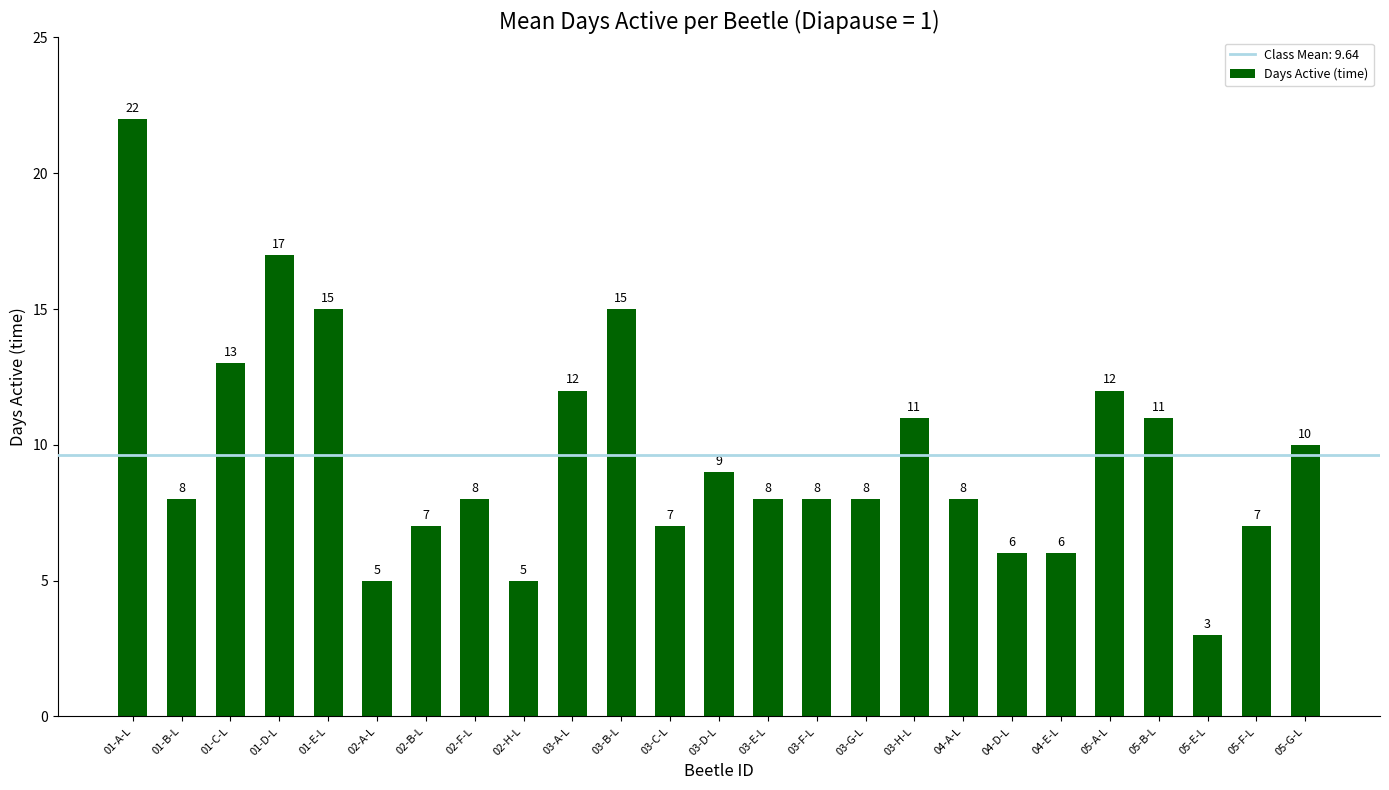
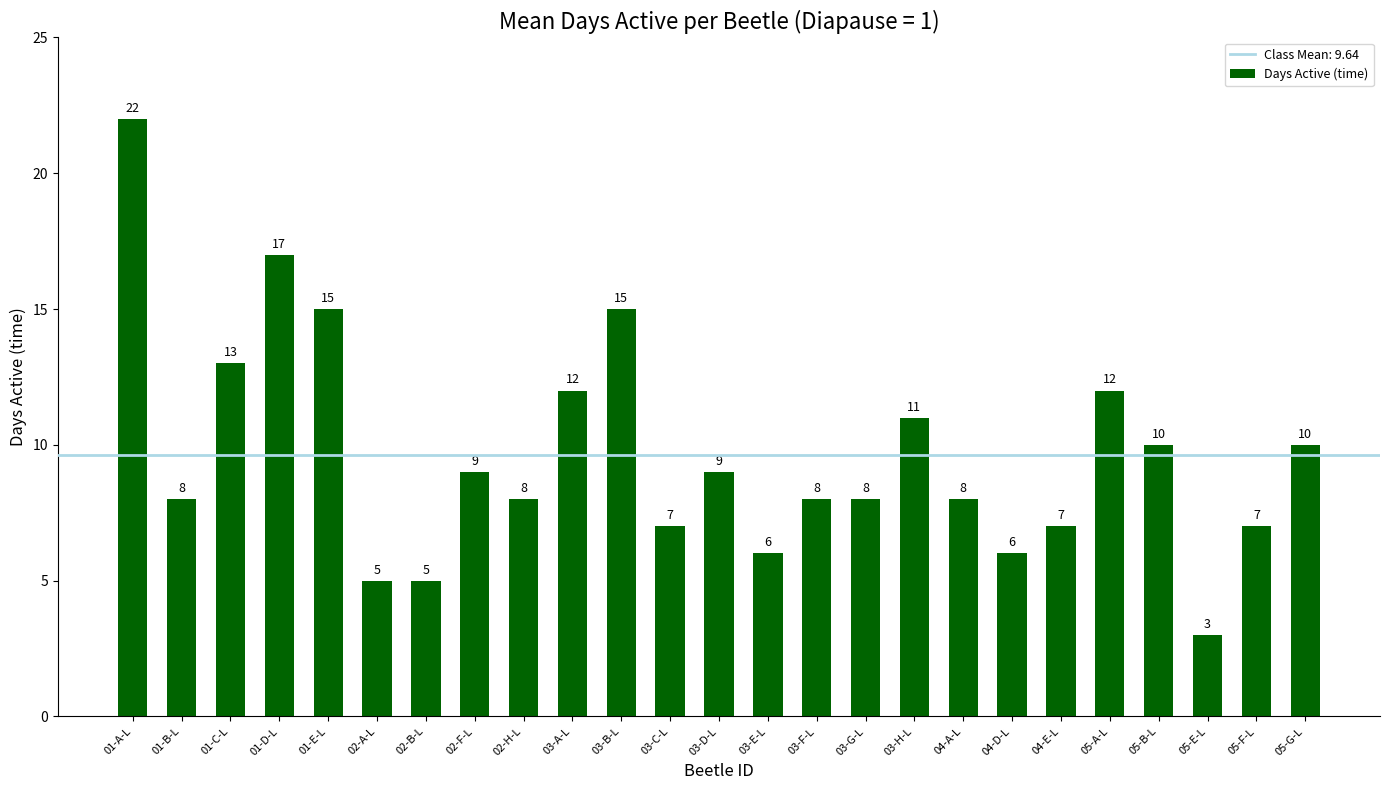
  {
    "01-A-L": 22,
    "01-B-L": 8,
    "01-C-L": 13,
    "01-D-L": 17,
    "01-E-L": 15,
    "02-A-L": 5,
-   "02-B-L": 7,
-   "02-F-L": 8,
-   "02-H-L": 5,
+   "02-B-L": 5,
+   "02-F-L": 9,
+   "02-H-L": 8,
    "03-A-L": 12,
    "03-B-L": 15,
    "03-C-L": 7,
    "03-D-L": 9,
-   "03-E-L": 8,
+   "03-E-L": 6,
    "03-F-L": 8,
    "03-G-L": 8,
    "03-H-L": 11,
    "04-A-L": 8,
    "04-D-L": 6,
-   "04-E-L": 6,
+   "04-E-L": 7,
    "05-A-L": 12,
-   "05-B-L": 11,
+   "05-B-L": 10,
    "05-E-L": 3,
    "05-F-L": 7,
    "05-G-L": 10
  }
